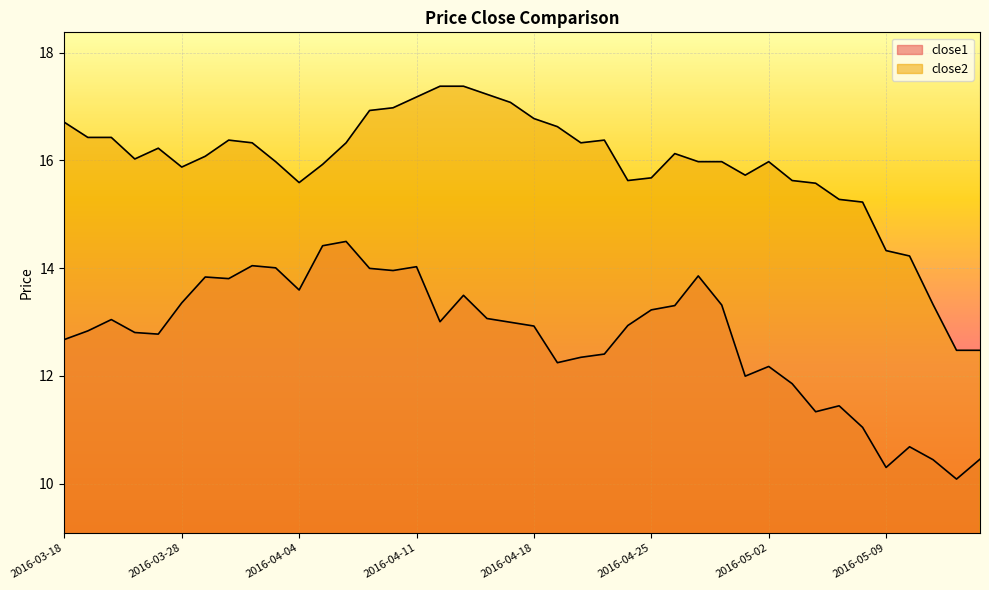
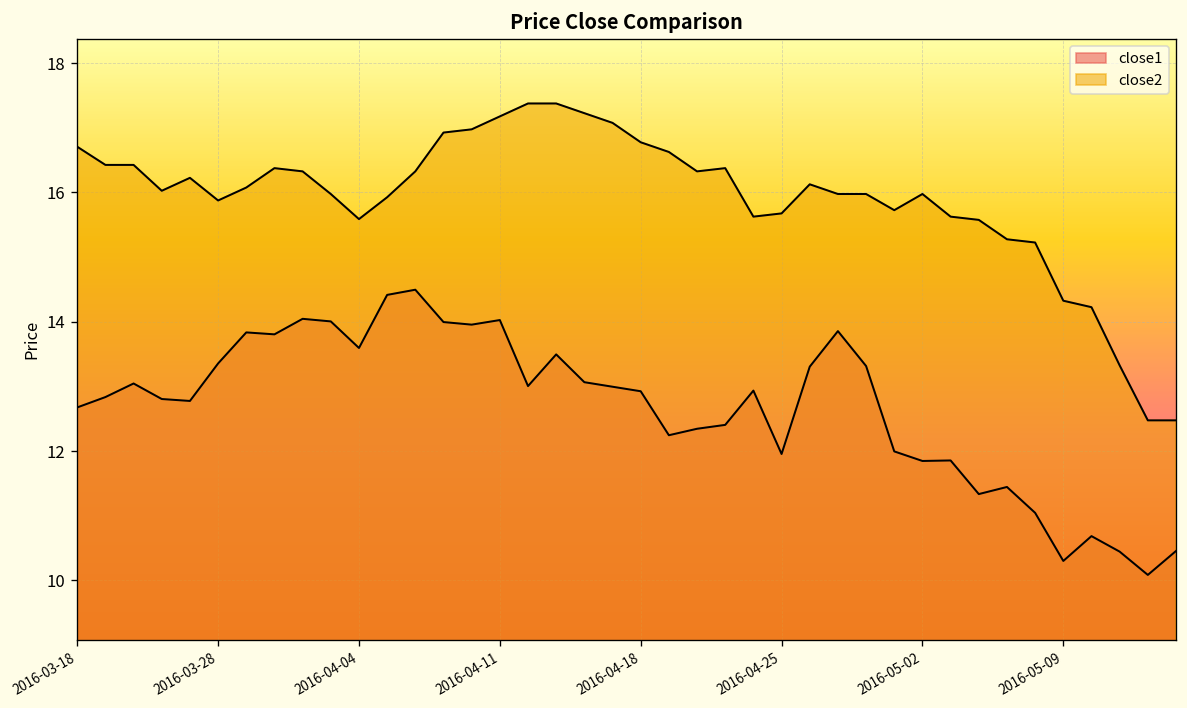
  {
    "close1": {
      "2016-03-18": 12.7,
      "2016-03-28": 13.4,
      "2016-04-04": 13.6,
      "2016-04-11": 14.0,
      "2016-04-18": 12.9,
-     "2016-04-25": 13.2,
-     "2016-05-02": 12.2,
+     "2016-04-25": 12.0,
+     "2016-05-02": 11.8,
      "2016-05-09": 10.3
    },
    "close2": {
      "2016-03-18": 16.7,
      "2016-03-28": 15.9,
      "2016-04-04": 15.6,
      "2016-04-11": 17.2,
      "2016-04-18": 16.8,
      "2016-04-25": 15.7,
      "2016-05-02": 16.0,
      "2016-05-09": 14.3
    }
  }
